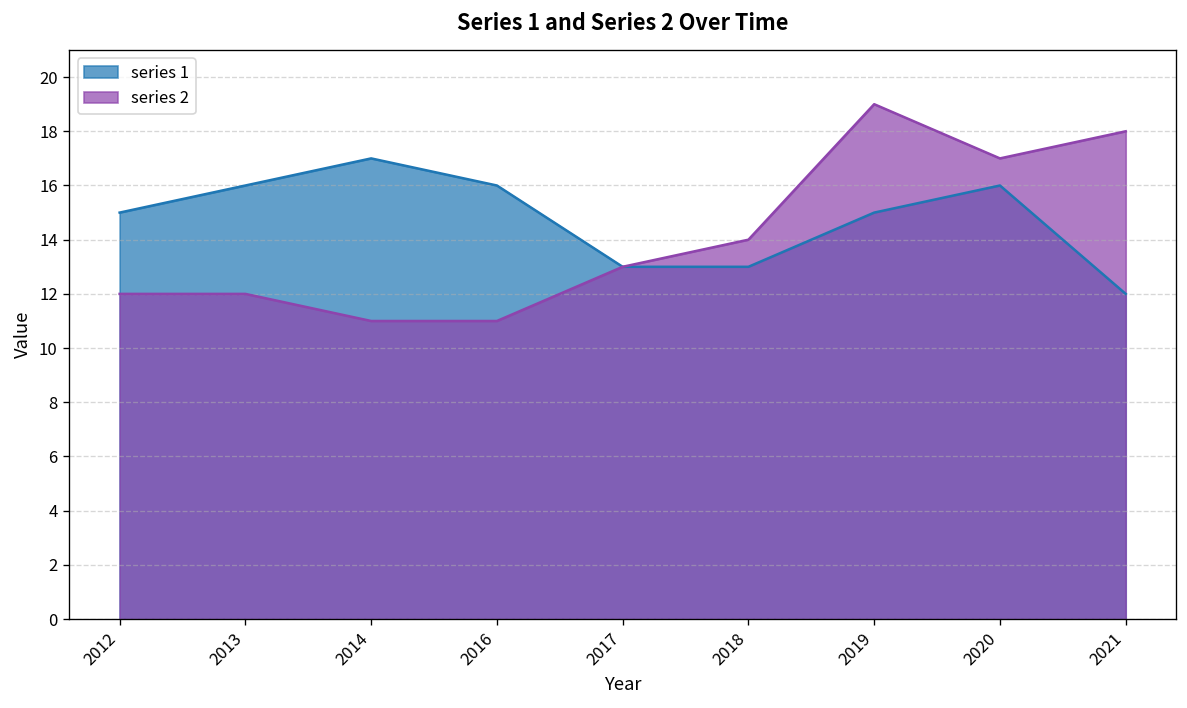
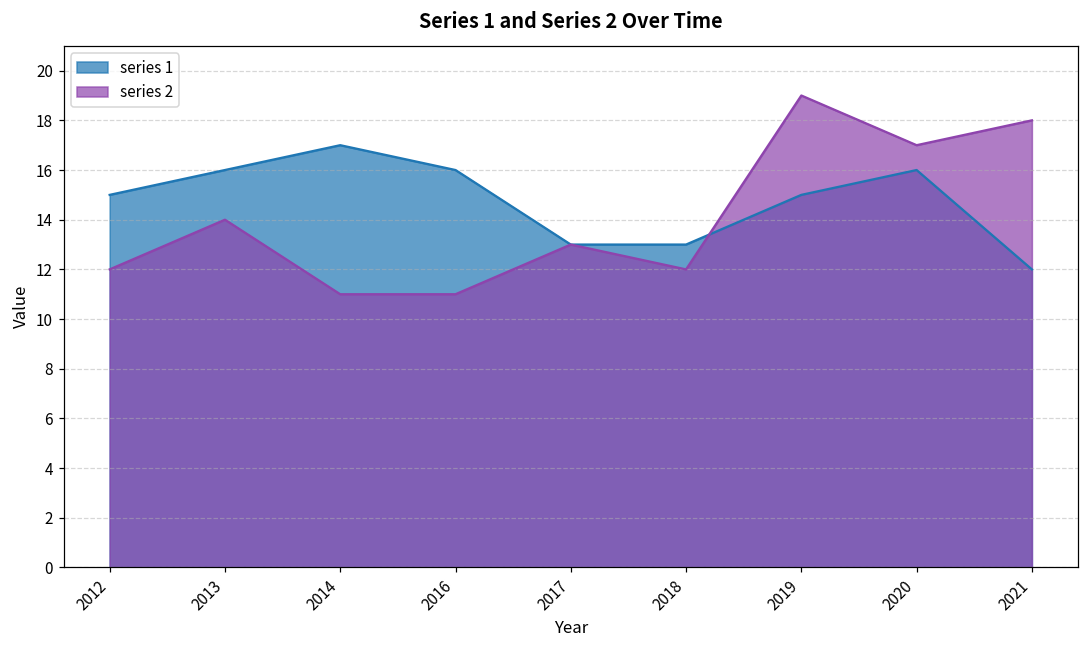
  {
    "series 1": {
      "2012": 15,
      "2013": 16,
      "2014": 17,
      "2016": 16,
      "2018": 13,
      "2019": 15,
      "2020": 16,
      "2021": 12
    },
    "series 2": {
      "2012": 12,
-     "2013": 12,
+     "2013": 14,
      "2014": 11,
      "2016": 11,
-     "2018": 14,
+     "2018": 12,
      "2019": 19,
      "2020": 17,
      "2021": 18
    }
  }
